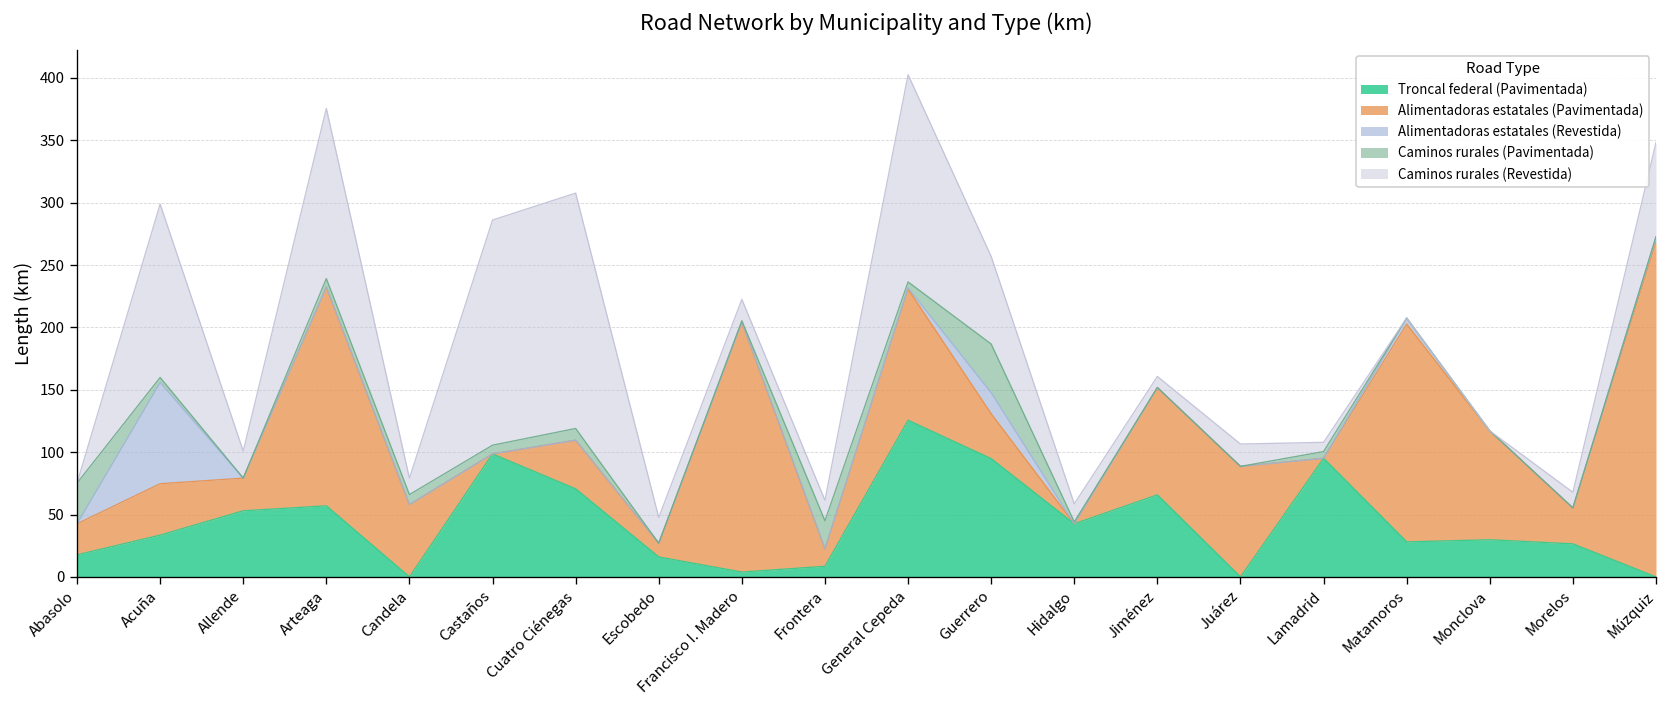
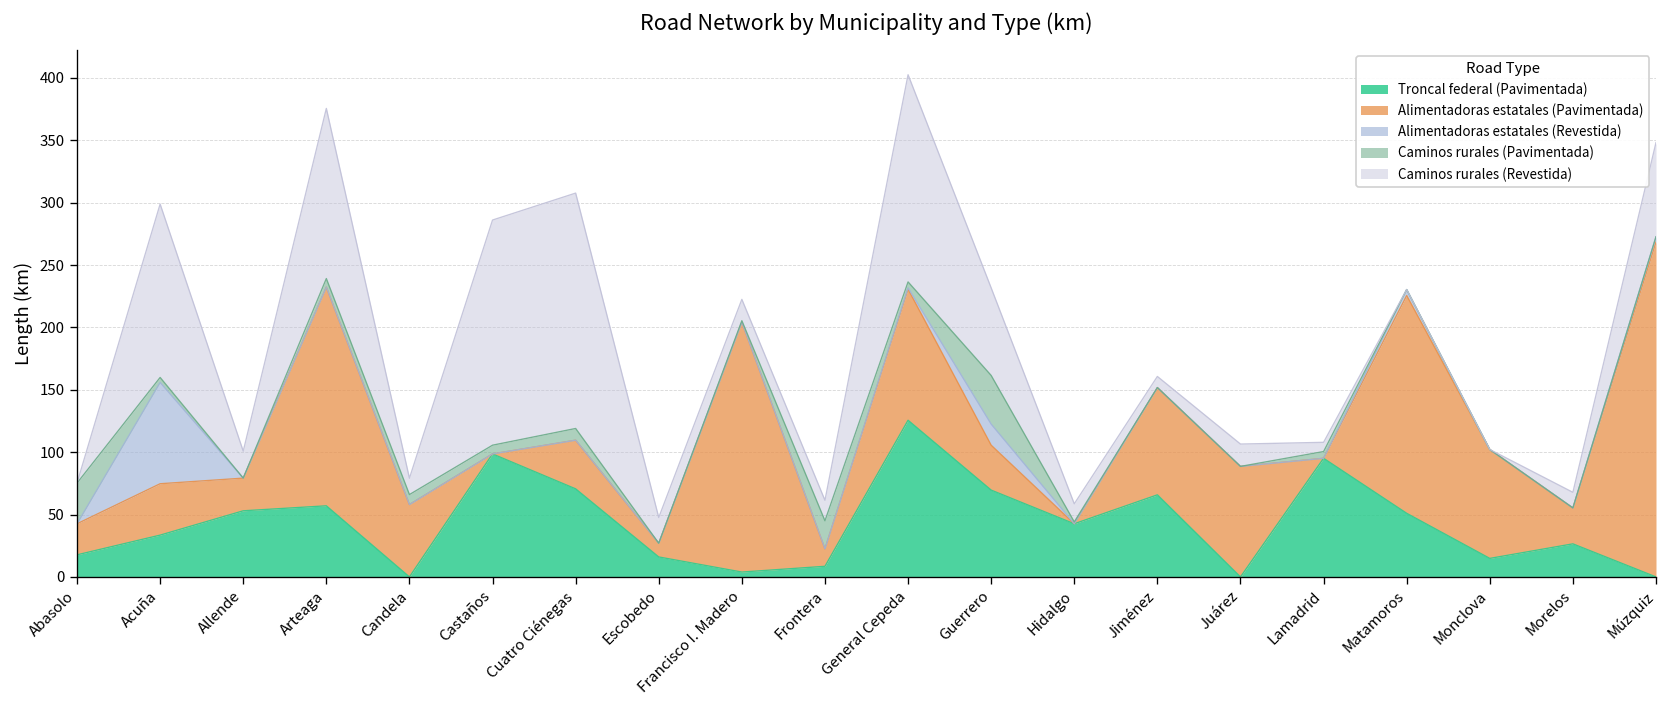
  {
    "Troncal federal (Pavimentada)": {
      "Abasolo": 18,
      "Acuña": 34,
      "Allende": 53,
      "Arteaga": 57,
      "Candela": 0,
      "Cuatro Ciénegas": 71,
      "Escobedo": 16,
      "Francisco I. Madero": 4,
      "Frontera": 9,
      "General Cepeda": 126,
-     "Guerrero": 95,
+     "Guerrero": 70,
      "Jiménez": 66,
      "Juárez": 0,
-     "Matamoros": 28,
-     "Monclova": 30,
+     "Matamoros": 51,
+     "Monclova": 15,
      "Morelos": 27,
      "Múzquiz": 0
    },
    "Alimentadoras estatales (Pavimentada)": {
      "Acuña": 41,
      "Guerrero": 36,
      "Matamoros": 175,
      "Múzquiz": 269
    },
    "Caminos rurales (Pavimentada)": {
      "Acuña": 4,
      "Arteaga": 7,
      "Candela": 8,
      "Castaños": 7,
      "Cuatro Ciénegas": 9,
      "Frontera": 23,
      "General Cepeda": 5,
      "Guerrero": 39,
      "Lamadrid": 5
    }
  }
